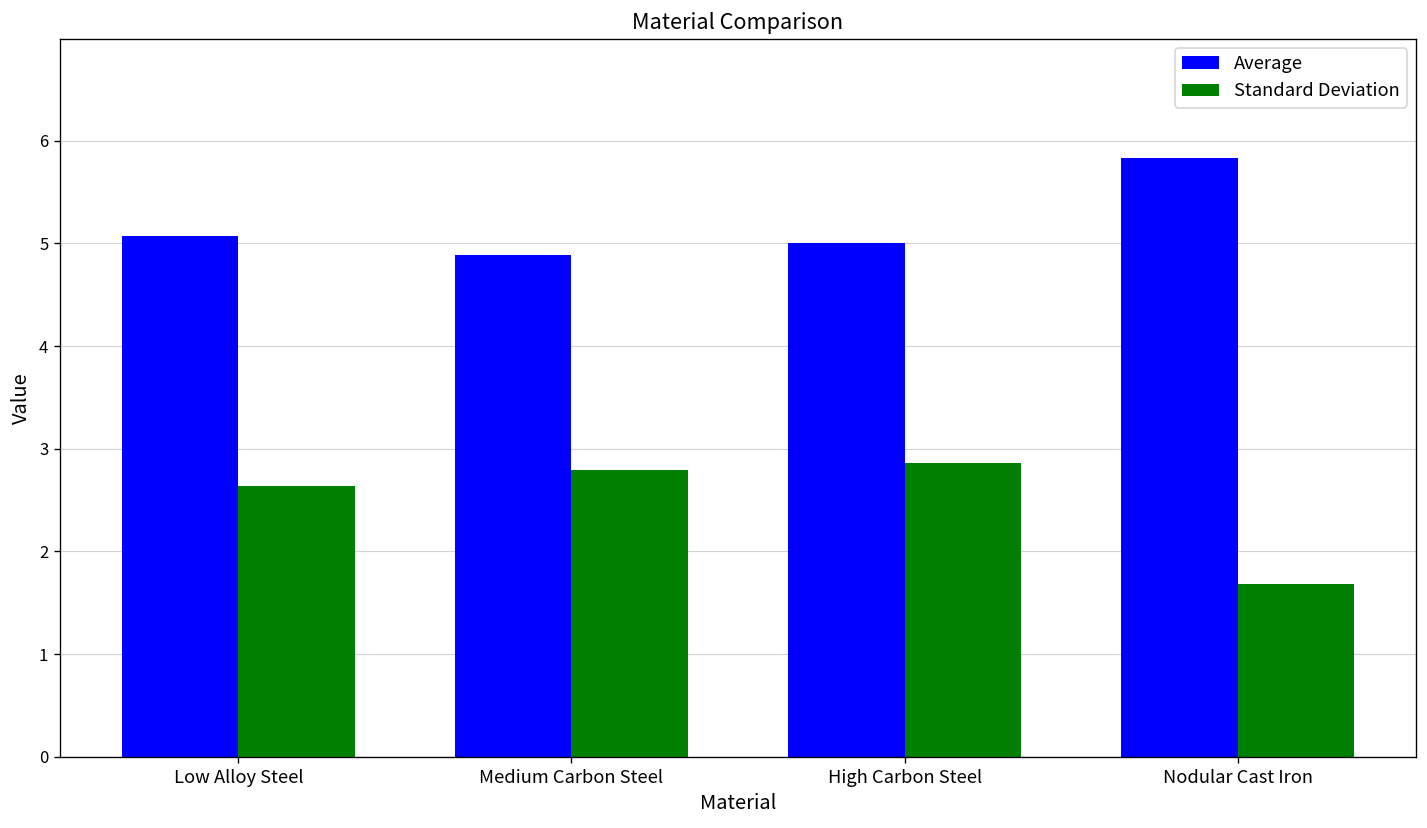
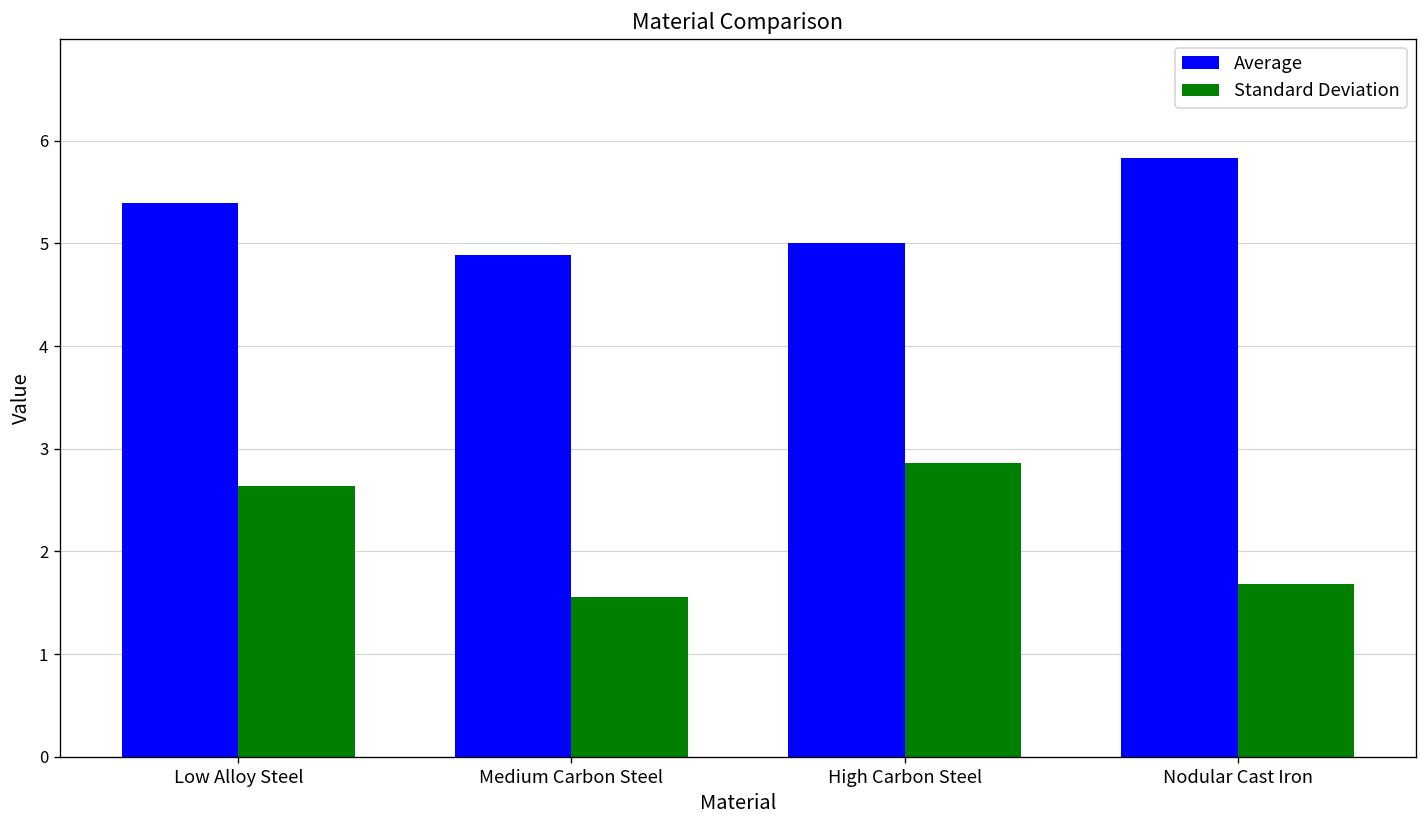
  {
    "Average": {
-     "Low Alloy Steel": 5.1,
+     "Low Alloy Steel": 5.4,
      "Medium Carbon Steel": 4.9,
      "High Carbon Steel": 5.0,
      "Nodular Cast Iron": 5.8
    },
    "Standard Deviation": {
      "Low Alloy Steel": 2.6,
-     "Medium Carbon Steel": 2.8,
+     "Medium Carbon Steel": 1.6,
      "High Carbon Steel": 2.9,
      "Nodular Cast Iron": 1.7
    }
  }
